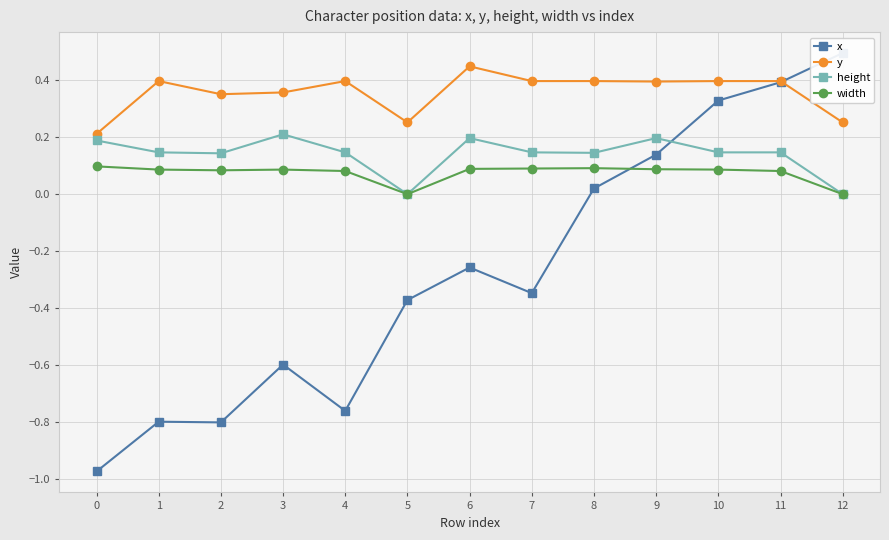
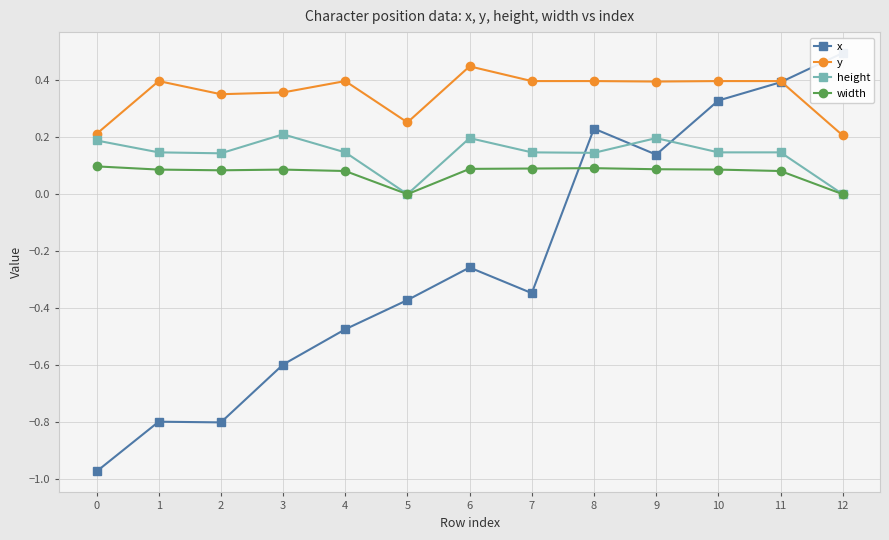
  {
    "x": {
      "0": -0.97,
      "1": -0.80,
      "2": -0.80,
      "3": -0.60,
-     "4": -0.76,
+     "4": -0.47,
      "5": -0.37,
      "6": -0.26,
      "7": -0.35,
-     "8": 0.02,
+     "8": 0.23,
      "9": 0.14,
      "10": 0.33
    },
    "y": {
      "0": 0.21,
      "1": 0.40,
      "2": 0.35,
      "3": 0.36,
      "4": 0.40,
      "5": 0.25,
      "6": 0.45,
      "7": 0.40,
      "8": 0.40,
      "9": 0.40,
      "10": 0.40,
-     "12": 0.25
+     "12": 0.21
    },
    "height": {
      "0": 0.19,
      "1": 0.15,
      "2": 0.14,
      "3": 0.21,
      "4": 0.15,
      "6": 0.20,
      "7": 0.15,
      "8": 0.15,
      "9": 0.20,
      "10": 0.15,
      "11": 0.15
    },
    "width": {
      "0": 0.10,
      "1": 0.09,
      "2": 0.08,
      "3": 0.09,
      "4": 0.08,
      "6": 0.09,
      "7": 0.09,
      "8": 0.09,
      "9": 0.09,
      "10": 0.09,
      "11": 0.08
    }
  }
